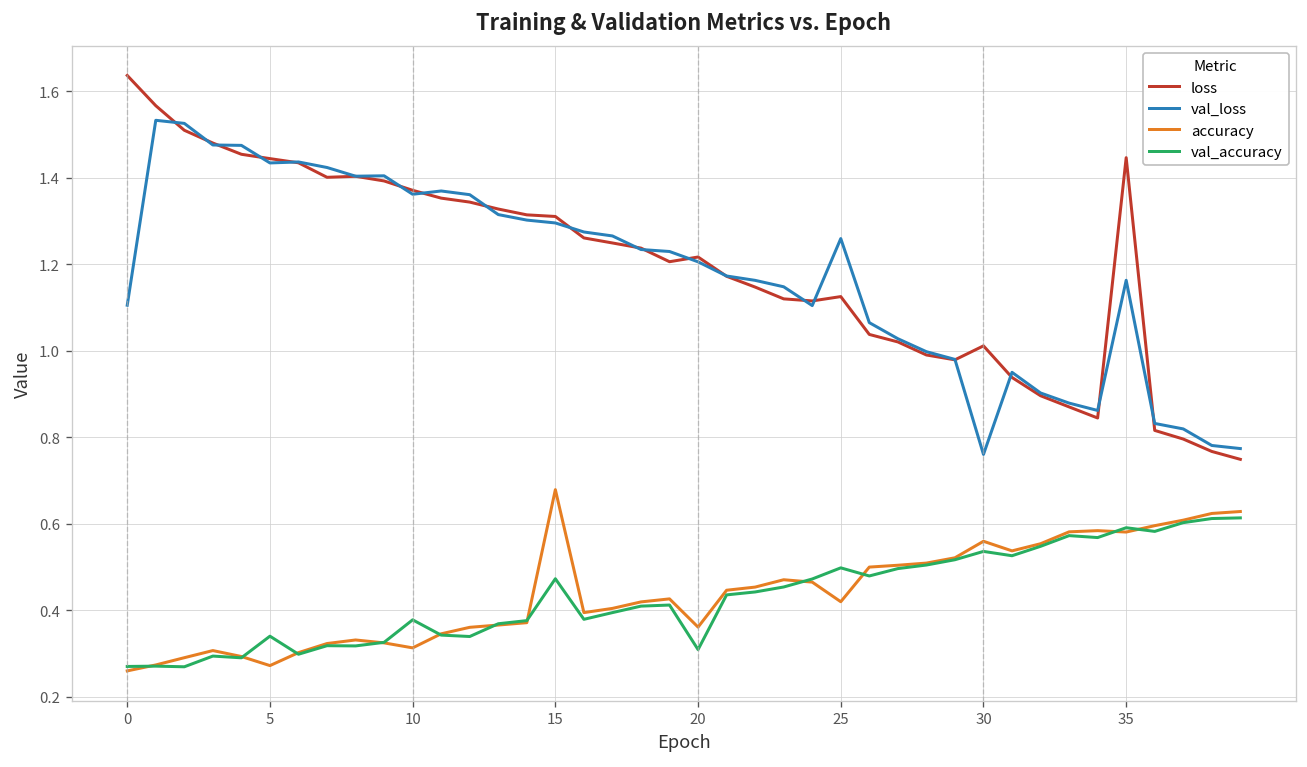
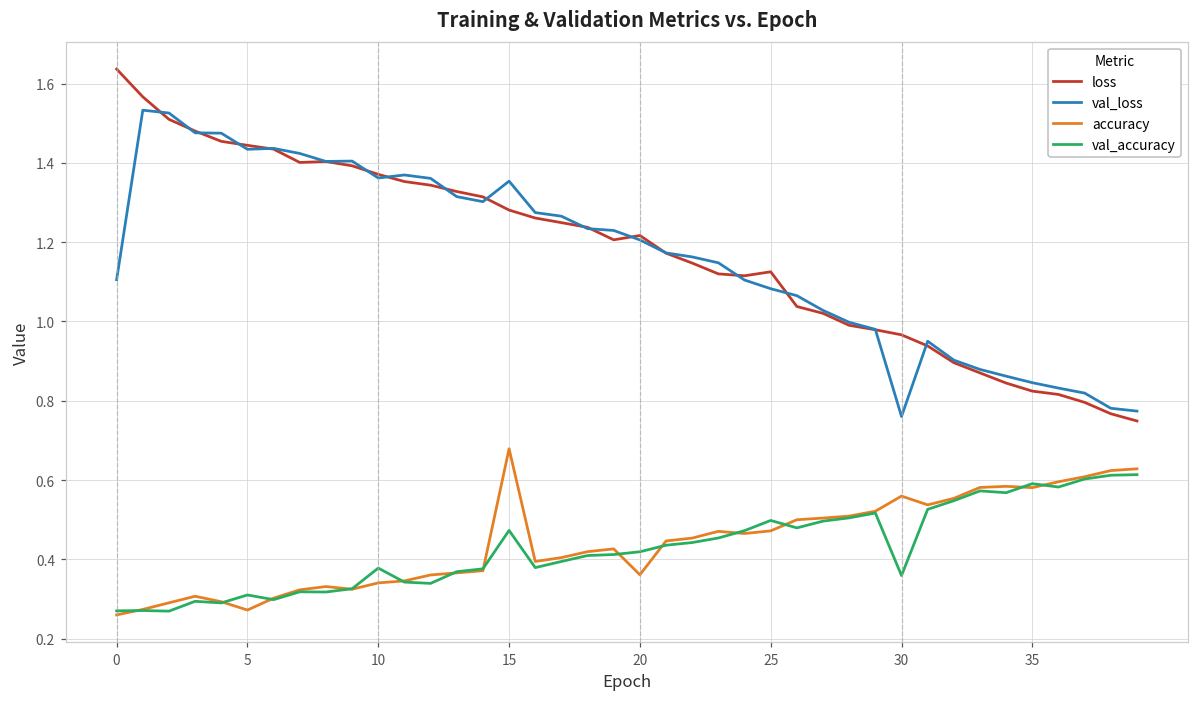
  {
    "loss": {
      "0": 1.64,
      "5": 1.44,
      "10": 1.37,
-     "15": 1.31,
+     "15": 1.28,
      "20": 1.22,
      "25": 1.13,
-     "30": 1.01,
-     "35": 1.45
+     "30": 0.97,
+     "35": 0.82
    },
    "val_loss": {
      "0": 1.11,
      "5": 1.43,
      "10": 1.36,
-     "15": 1.30,
+     "15": 1.35,
      "20": 1.21,
-     "25": 1.26,
+     "25": 1.08,
      "30": 0.76,
-     "35": 1.16
+     "35": 0.85
    },
    "accuracy": {
      "0": 0.26,
      "5": 0.27,
-     "10": 0.31,
+     "10": 0.34,
      "15": 0.68,
      "20": 0.36,
-     "25": 0.42,
+     "25": 0.47,
      "30": 0.56,
      "35": 0.58
    },
    "val_accuracy": {
      "0": 0.27,
-     "5": 0.34,
+     "5": 0.31,
      "10": 0.38,
      "15": 0.47,
-     "20": 0.31,
+     "20": 0.42,
      "25": 0.50,
-     "30": 0.54,
+     "30": 0.36,
      "35": 0.59
    }
  }
